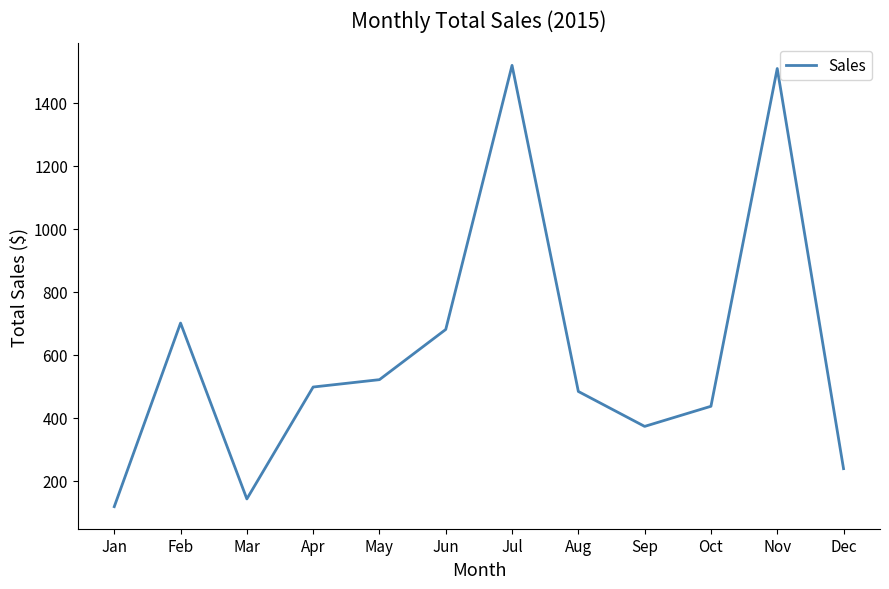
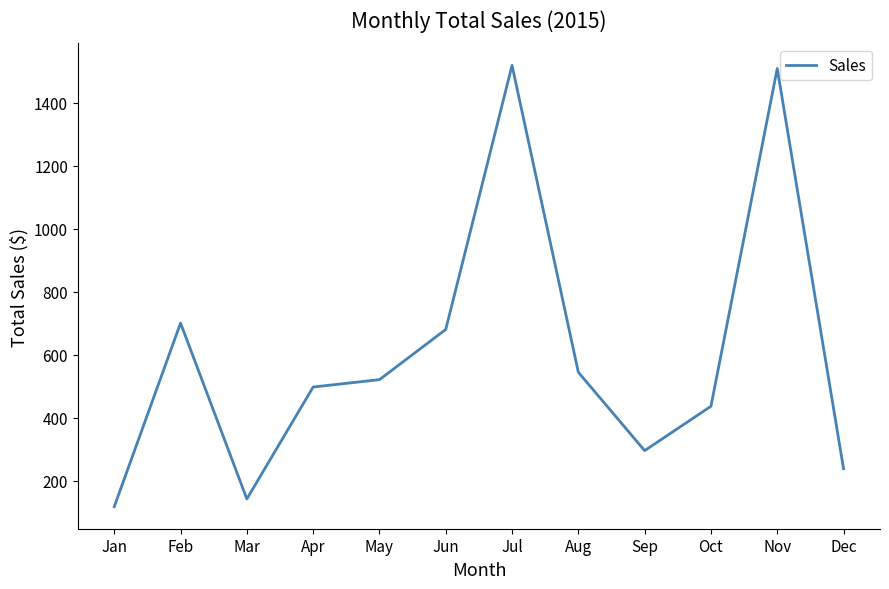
  {
    "Jan": 120,
    "Feb": 700,
    "Mar": 140,
    "Apr": 500,
    "May": 520,
    "Jun": 680,
    "Jul": 1520,
-   "Aug": 480,
-   "Sep": 370,
+   "Aug": 540,
+   "Sep": 300,
    "Oct": 440,
    "Nov": 1510,
    "Dec": 240
  }
